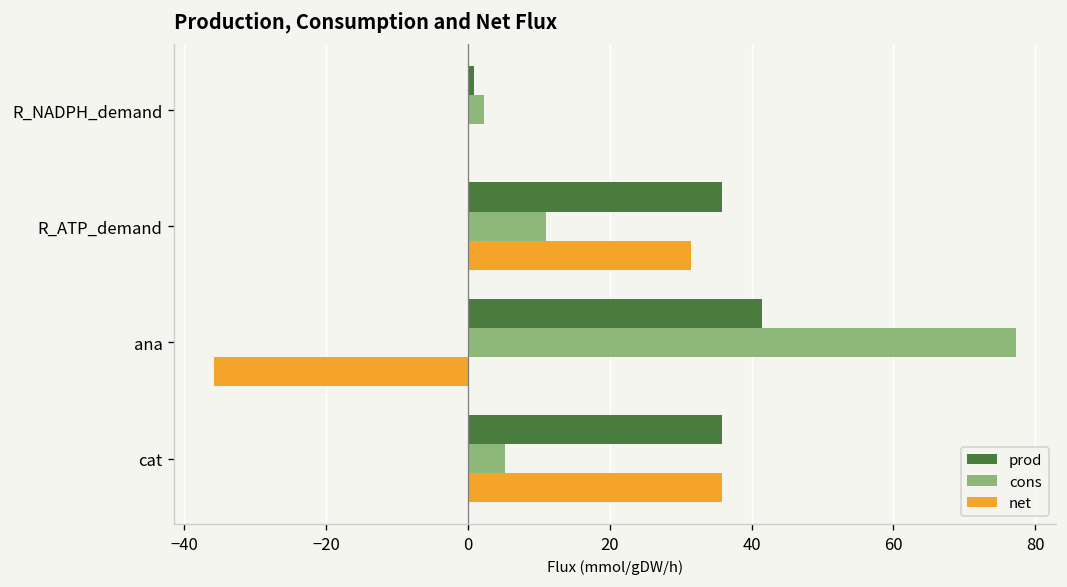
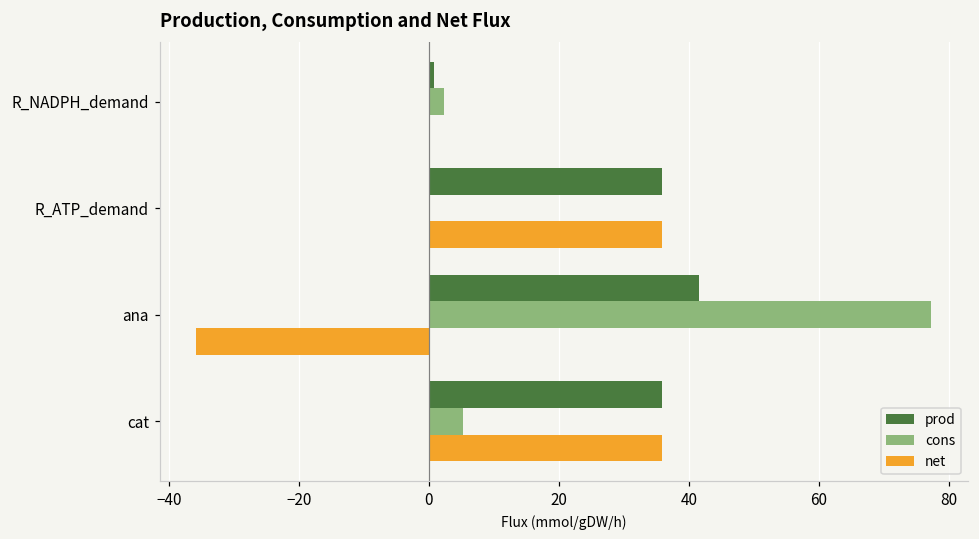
  {
    "prod": {
      "R_NADPH_demand": 1,
      "R_ATP_demand": 36,
      "ana": 41,
      "cat": 36
    },
    "cons": {
      "R_NADPH_demand": 2,
-     "R_ATP_demand": 11,
+     "R_ATP_demand": 0,
      "ana": 77,
      "cat": 5
    },
    "net": {
-     "R_ATP_demand": 31,
+     "R_ATP_demand": 36,
      "ana": -36,
      "cat": 36
    }
  }
